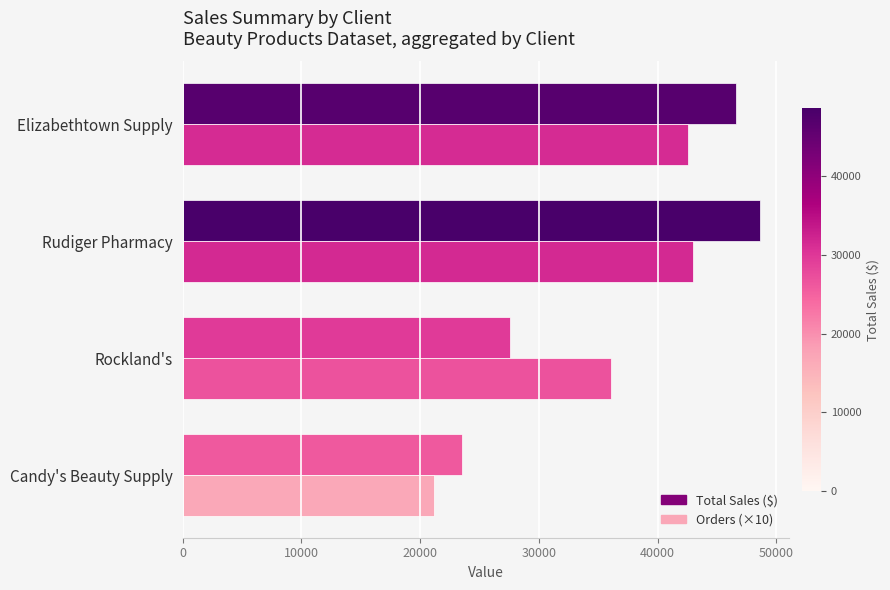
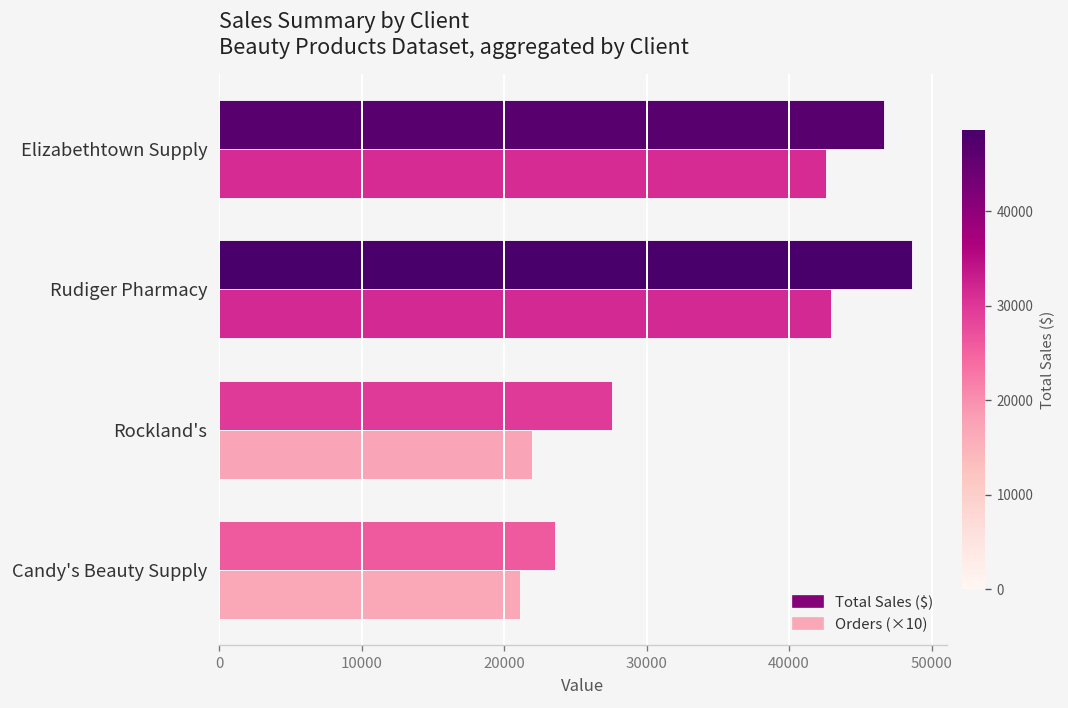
  {
    "Orders (×10)": {
      "Elizabethtown Supply": 42600,
      "Rudiger Pharmacy": 43000,
-     "Rockland's": 36000,
+     "Rockland's": 21900,
      "Candy's Beauty Supply": 21200
    }
  }
